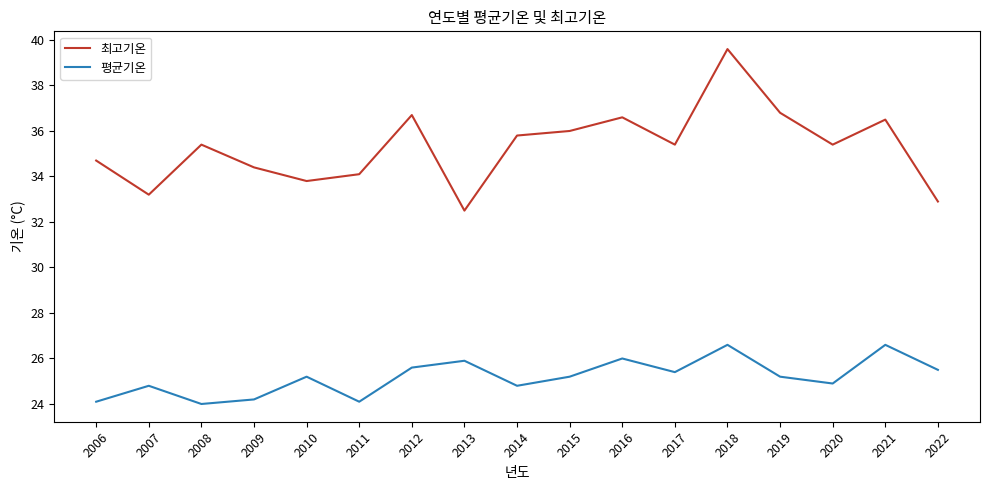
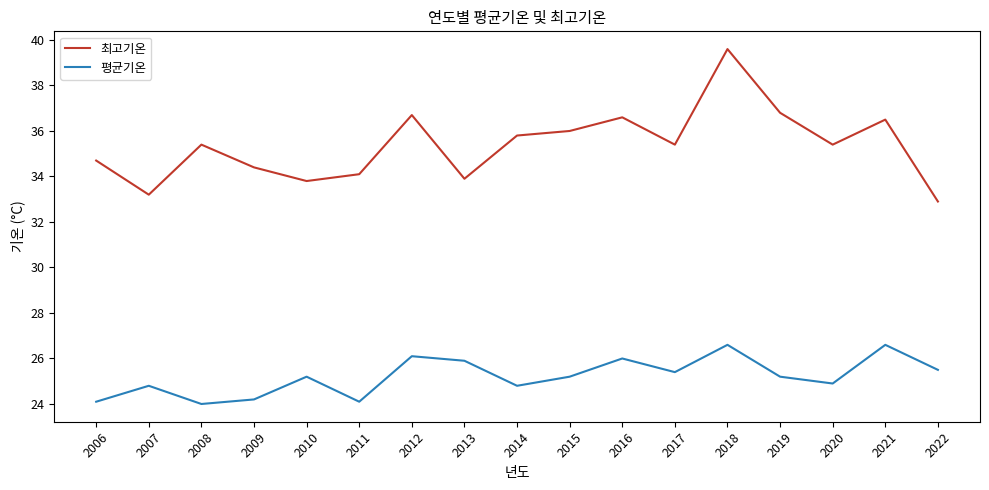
  {
    "최고기온": {
      "2006": 34.7,
      "2007": 33.2,
      "2008": 35.4,
      "2009": 34.4,
      "2010": 33.8,
      "2011": 34.1,
      "2012": 36.7,
-     "2013": 32.5,
+     "2013": 33.9,
      "2014": 35.8,
      "2015": 36.0,
      "2016": 36.6,
      "2017": 35.4,
      "2018": 39.6,
      "2019": 36.8,
      "2020": 35.4,
      "2021": 36.5,
      "2022": 32.9
    },
    "평균기온": {
      "2006": 24.1,
      "2007": 24.8,
      "2008": 24.0,
      "2009": 24.2,
      "2010": 25.2,
      "2011": 24.1,
-     "2012": 25.6,
+     "2012": 26.1,
      "2013": 25.9,
      "2014": 24.8,
      "2015": 25.2,
      "2016": 26.0,
      "2017": 25.4,
      "2018": 26.6,
      "2019": 25.2,
      "2020": 24.9,
      "2021": 26.6,
      "2022": 25.5
    }
  }
